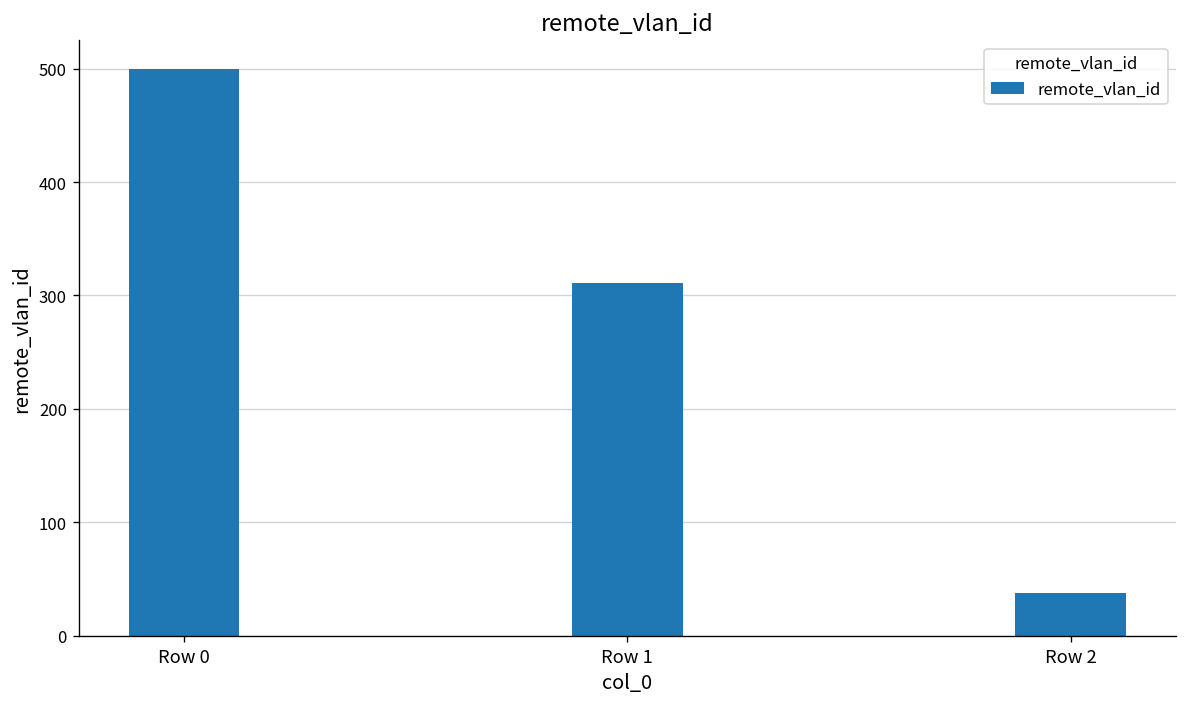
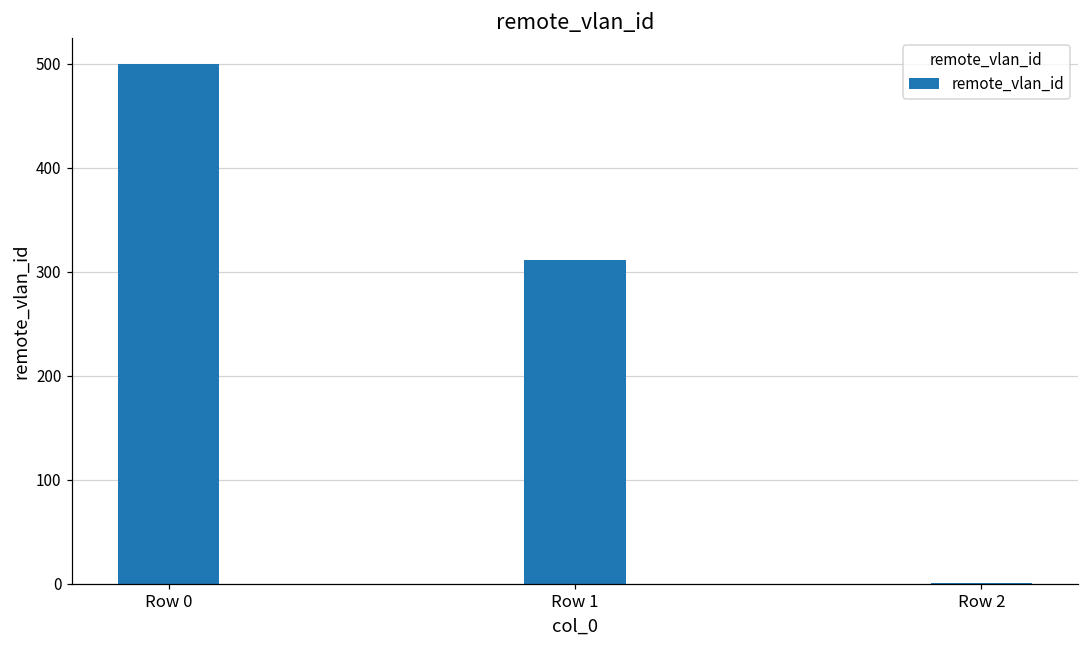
  {
    "Row 0": 500,
    "Row 1": 310,
-   "Row 2": 40
+   "Row 2": 0
  }
